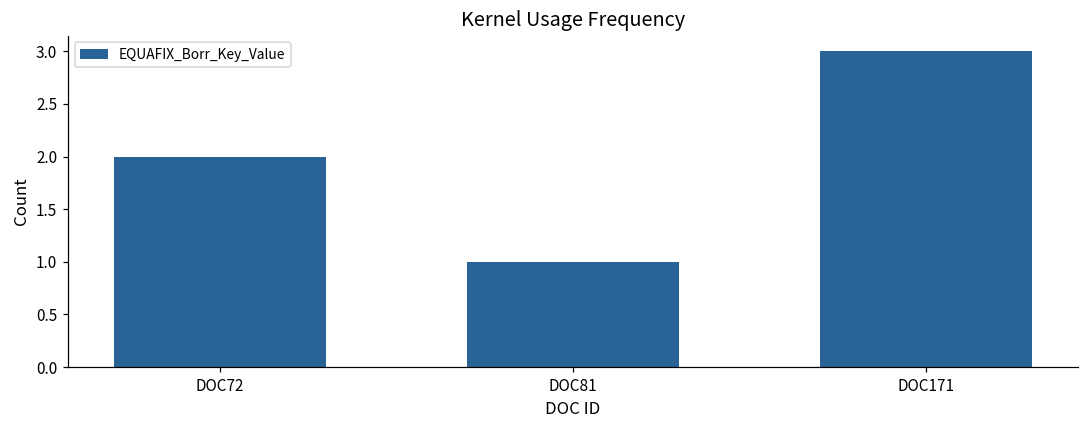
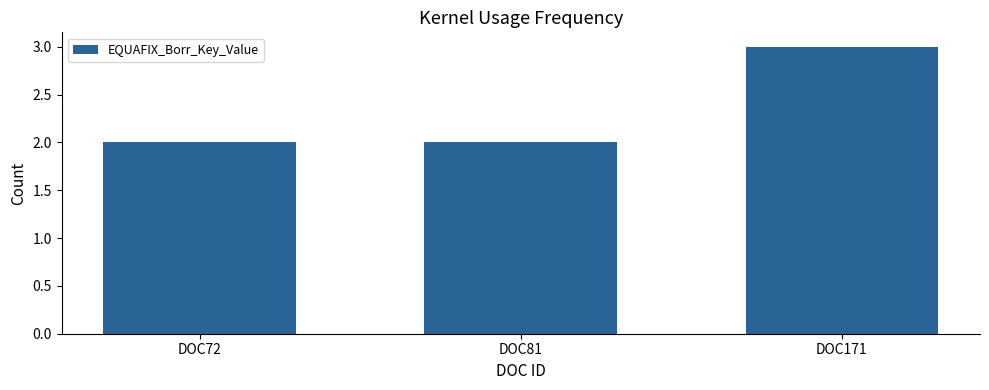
  {
    "DOC72": 2,
-   "DOC81": 1,
+   "DOC81": 2,
    "DOC171": 3
  }
